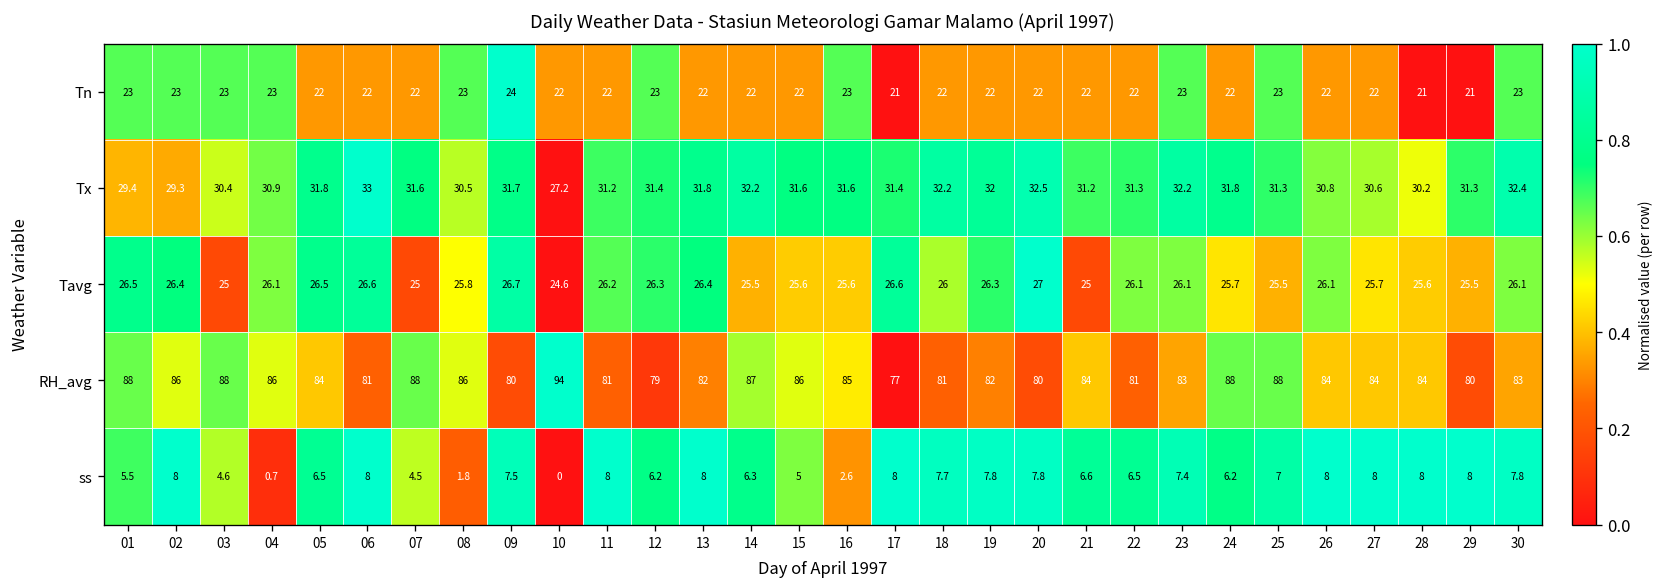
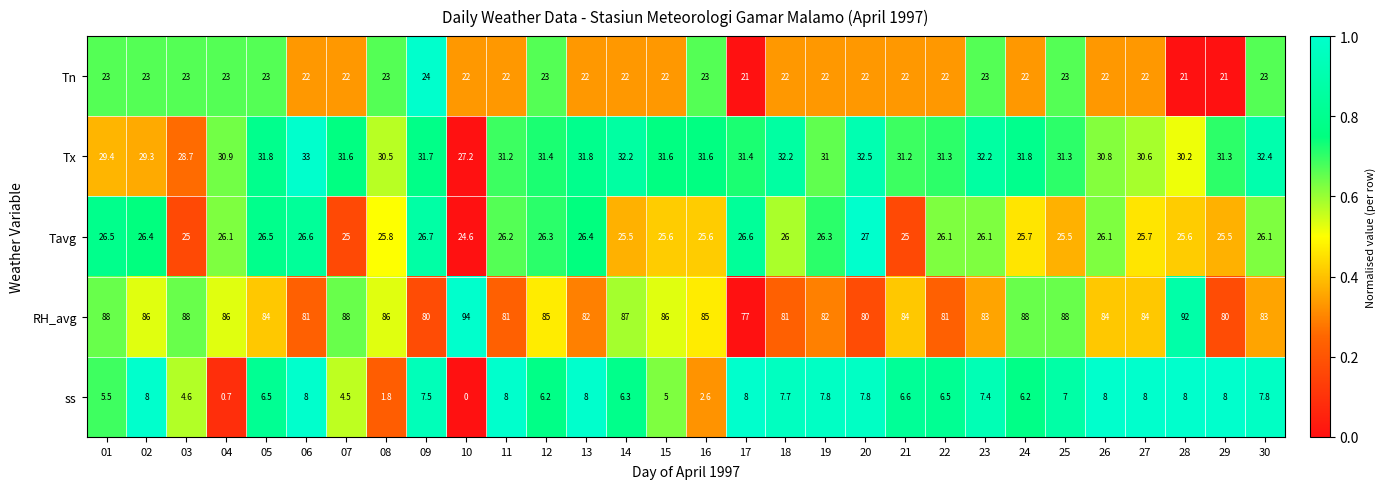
  {
    "Tn": {
      "01": 23,
      "02": 23,
      "03": 23,
      "04": 23,
-     "05": 22,
+     "05": 23,
      "06": 22,
      "07": 22,
      "08": 23,
      "09": 24,
      "10": 22,
      "11": 22,
      "12": 23,
      "13": 22,
      "14": 22,
      "15": 22,
      "16": 23,
      "17": 21,
      "18": 22,
      "19": 22,
      "20": 22,
      "21": 22,
      "22": 22,
      "23": 23,
      "24": 22,
      "25": 23,
      "26": 22,
      "27": 22,
      "28": 21,
      "29": 21,
      "30": 23
    },
    "Tx": {
      "01": 29.4,
      "02": 29.3,
-     "03": 30.4,
+     "03": 28.7,
      "04": 30.9,
      "05": 31.8,
      "06": 33,
      "07": 31.6,
      "08": 30.5,
      "09": 31.7,
      "10": 27.2,
      "11": 31.2,
      "12": 31.4,
      "13": 31.8,
      "14": 32.2,
      "15": 31.6,
      "16": 31.6,
      "17": 31.4,
      "18": 32.2,
-     "19": 32,
+     "19": 31,
      "20": 32.5,
      "21": 31.2,
      "22": 31.3,
      "23": 32.2,
      "24": 31.8,
      "25": 31.3,
      "26": 30.8,
      "27": 30.6,
      "28": 30.2,
      "29": 31.3,
      "30": 32.4
    },
    "Tavg": {
      "01": 26.5,
      "02": 26.4,
      "03": 25,
      "04": 26.1,
      "05": 26.5,
      "06": 26.6,
      "07": 25,
      "08": 25.8,
      "09": 26.7,
      "10": 24.6,
      "11": 26.2,
      "12": 26.3,
      "13": 26.4,
      "14": 25.5,
      "15": 25.6,
      "16": 25.6,
      "17": 26.6,
      "18": 26,
      "19": 26.3,
      "20": 27,
      "21": 25,
      "22": 26.1,
      "23": 26.1,
      "24": 25.7,
      "25": 25.5,
      "26": 26.1,
      "27": 25.7,
      "28": 25.6,
      "29": 25.5,
      "30": 26.1
    },
    "RH_avg": {
      "01": 88,
      "02": 86,
      "03": 88,
      "04": 86,
      "05": 84,
      "06": 81,
      "07": 88,
      "08": 86,
      "09": 80,
      "10": 94,
      "11": 81,
-     "12": 79,
+     "12": 85,
      "13": 82,
      "14": 87,
      "15": 86,
      "16": 85,
      "17": 77,
      "18": 81,
      "19": 82,
      "20": 80,
      "21": 84,
      "22": 81,
      "23": 83,
      "24": 88,
      "25": 88,
      "26": 84,
      "27": 84,
-     "28": 84,
+     "28": 92,
      "29": 80,
      "30": 83
    },
    "ss": {
      "01": 5.5,
      "02": 8,
      "03": 4.6,
      "04": 0.7,
      "05": 6.5,
      "06": 8,
      "07": 4.5,
      "08": 1.8,
      "09": 7.5,
      "10": 0,
      "11": 8,
      "12": 6.2,
      "13": 8,
      "14": 6.3,
      "15": 5,
      "16": 2.6,
      "17": 8,
      "18": 7.7,
      "19": 7.8,
      "20": 7.8,
      "21": 6.6,
      "22": 6.5,
      "23": 7.4,
      "24": 6.2,
      "25": 7,
      "26": 8,
      "27": 8,
      "28": 8,
      "29": 8,
      "30": 7.8
    }
  }
